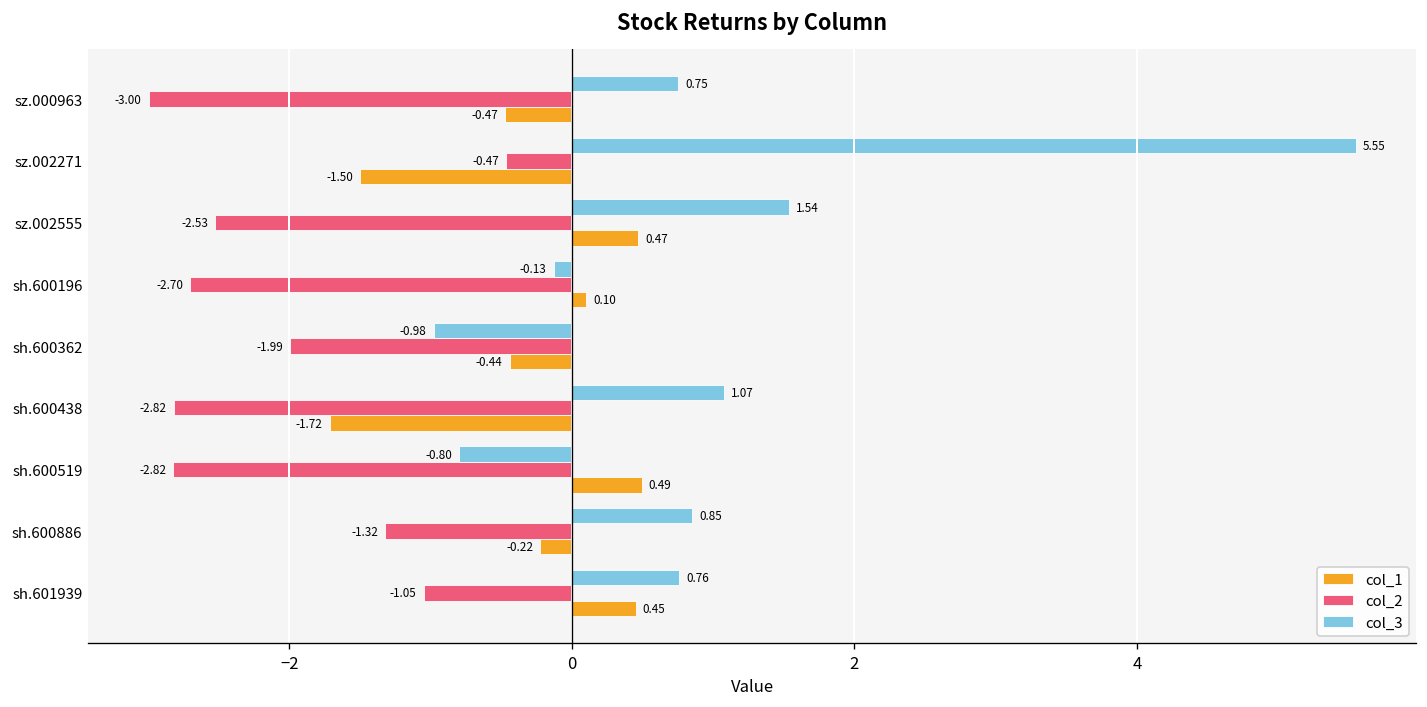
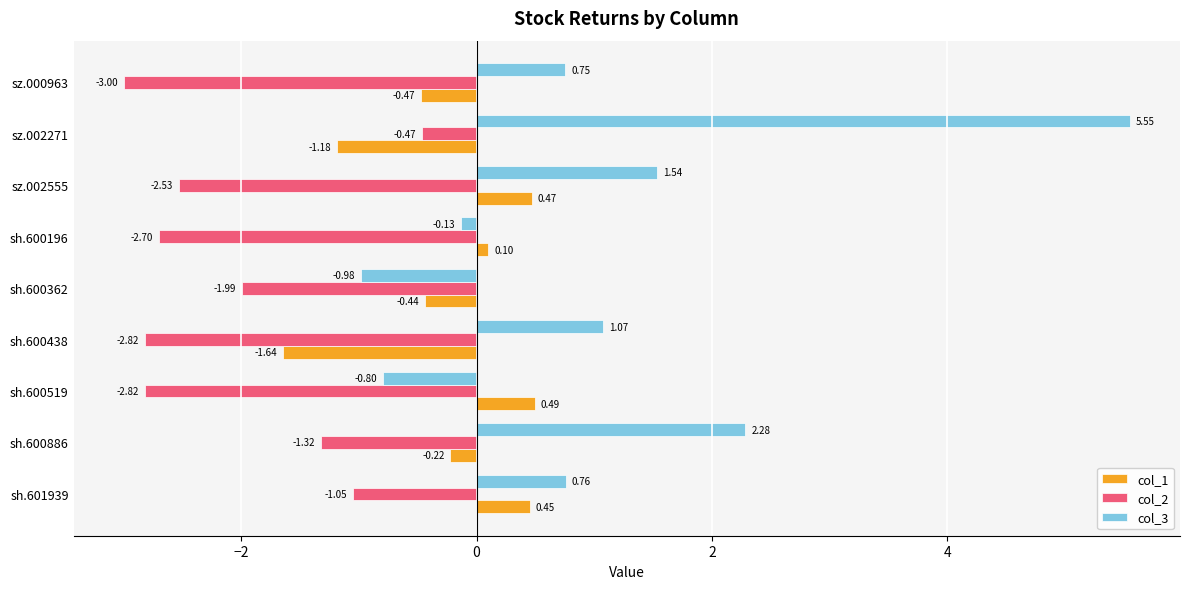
  {
    "col_1": {
      "sz.000963": -0.47,
-     "sz.002271": -1.50,
+     "sz.002271": -1.18,
      "sz.002555": 0.47,
      "sh.600196": 0.10,
      "sh.600362": -0.44,
-     "sh.600438": -1.72,
+     "sh.600438": -1.64,
      "sh.600519": 0.49,
      "sh.600886": -0.22,
      "sh.601939": 0.45
    },
    "col_2": {
      "sz.000963": -3.00,
      "sz.002271": -0.47,
      "sz.002555": -2.53,
      "sh.600196": -2.70,
      "sh.600362": -1.99,
      "sh.600438": -2.82,
      "sh.600519": -2.82,
      "sh.600886": -1.32,
      "sh.601939": -1.05
    },
    "col_3": {
      "sz.000963": 0.75,
      "sz.002271": 5.55,
      "sz.002555": 1.54,
      "sh.600196": -0.13,
      "sh.600362": -0.98,
      "sh.600438": 1.07,
      "sh.600519": -0.80,
-     "sh.600886": 0.85,
+     "sh.600886": 2.28,
      "sh.601939": 0.76
    }
  }
